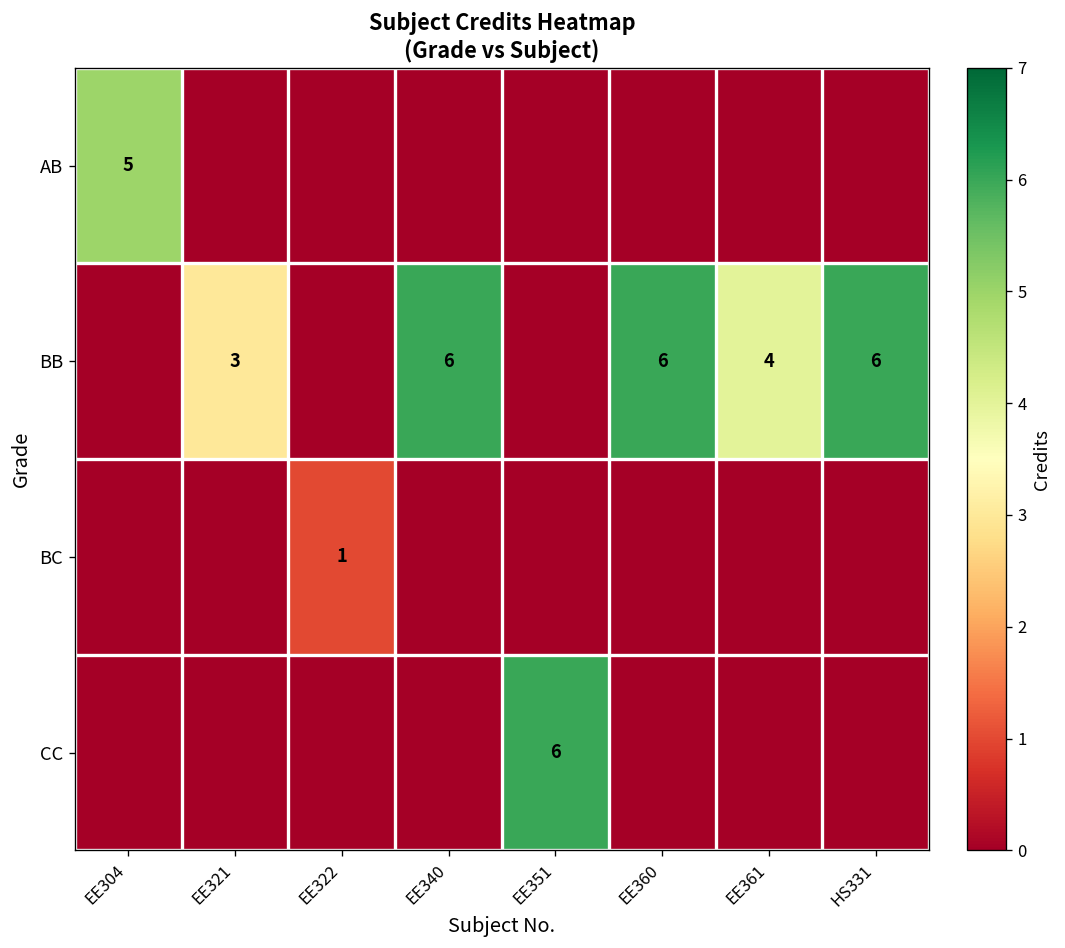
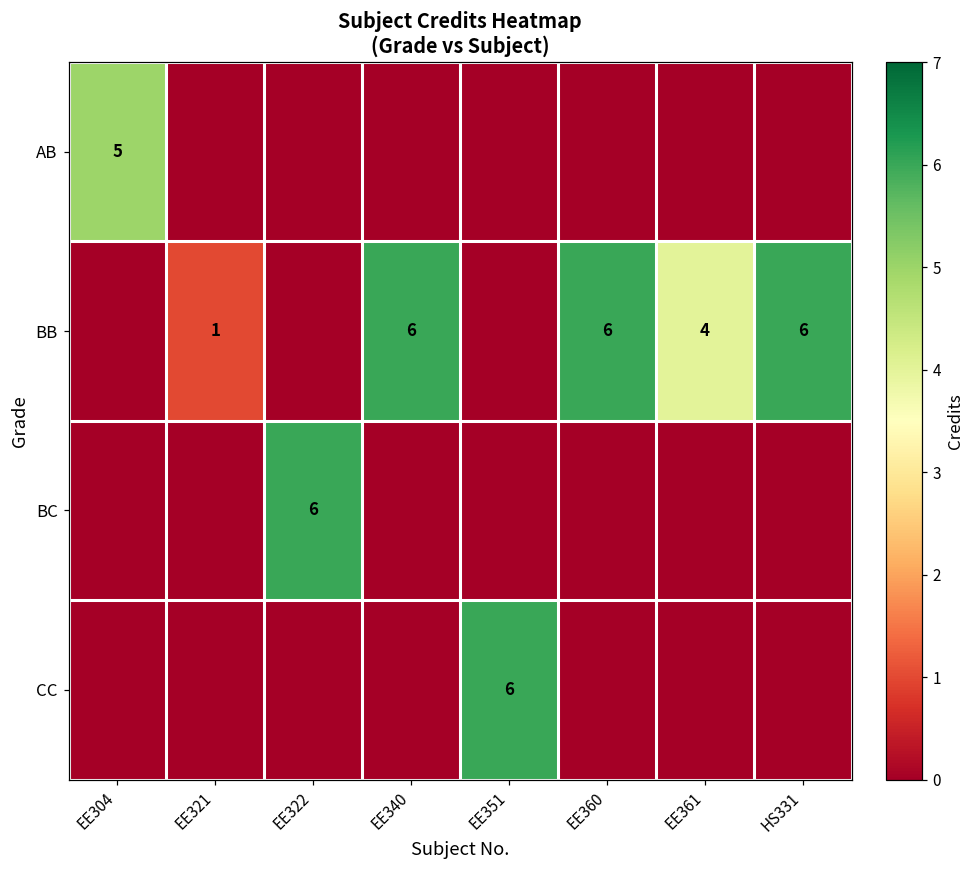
  {
    "AB": {
      "EE304": 5
    },
    "BB": {
-     "EE321": 3,
+     "EE321": 1,
      "EE340": 6,
      "EE360": 6,
      "EE361": 4,
      "HS331": 6
    },
    "BC": {
-     "EE322": 1
+     "EE322": 6
    },
    "CC": {
      "EE351": 6
    }
  }
